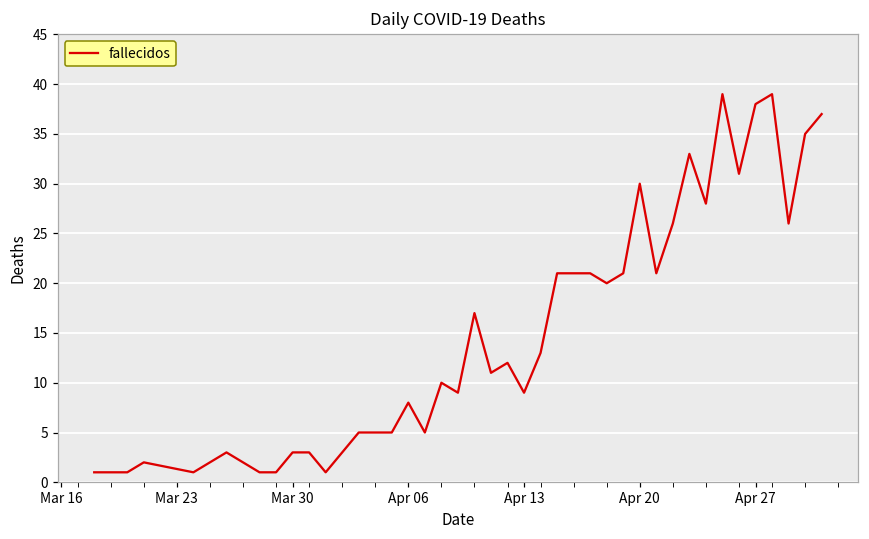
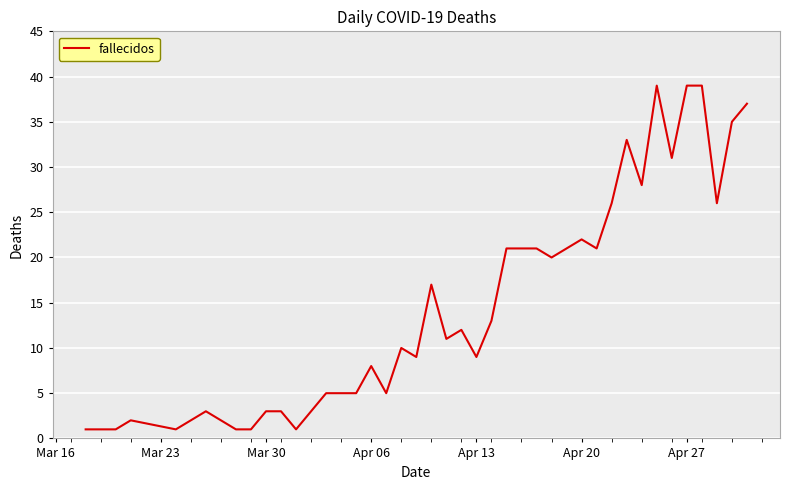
  {
    "Mar 30": 3,
    "Apr 06": 8,
    "Apr 13": 9,
-   "Apr 20": 30,
-   "Apr 27": 38
+   "Apr 20": 22,
+   "Apr 27": 39
  }
